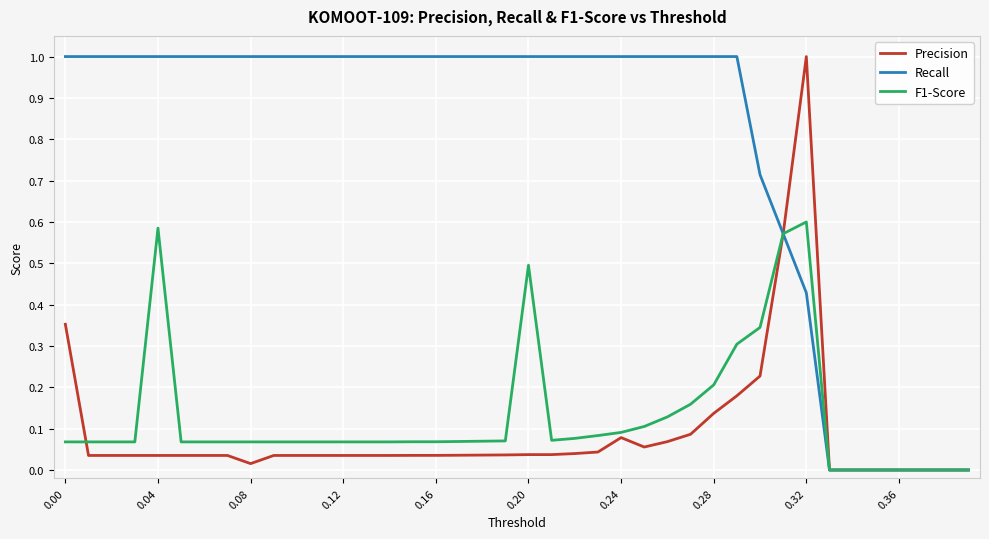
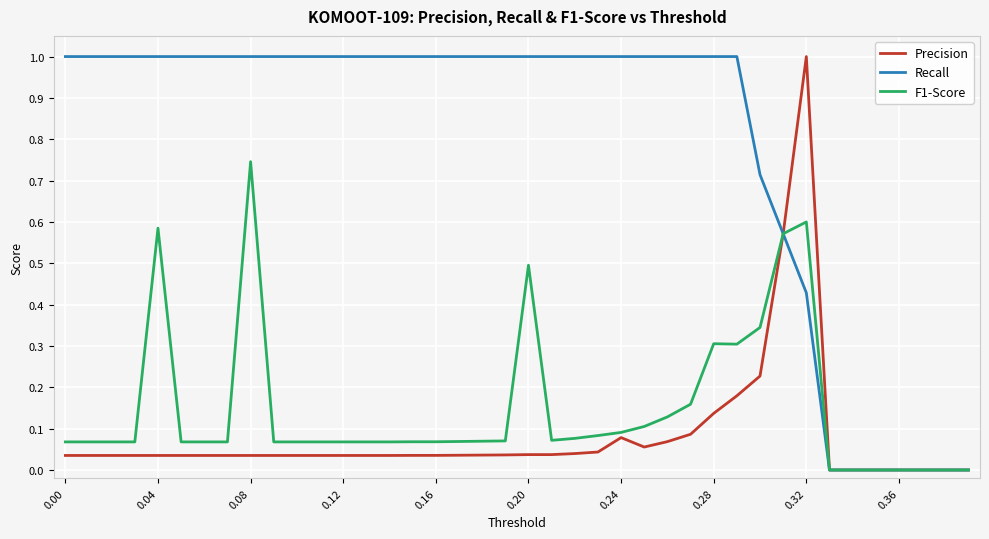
  {
    "Precision": {
-     "0.00": 0.35,
+     "0.00": 0.04,
      "0.04": 0.04,
-     "0.08": 0.02,
+     "0.08": 0.04,
      "0.12": 0.04,
      "0.16": 0.04,
      "0.20": 0.04,
      "0.24": 0.08,
      "0.28": 0.14,
      "0.32": 1.00
    },
    "Recall": {
      "0.00": 1.00,
      "0.04": 1.00,
      "0.08": 1.00,
      "0.12": 1.00,
      "0.16": 1.00,
      "0.20": 1.00,
      "0.24": 1.00,
      "0.28": 1.00,
      "0.32": 0.43
    },
    "F1-Score": {
      "0.00": 0.07,
      "0.04": 0.59,
-     "0.08": 0.07,
+     "0.08": 0.75,
      "0.12": 0.07,
      "0.16": 0.07,
      "0.20": 0.50,
      "0.24": 0.09,
-     "0.28": 0.21,
+     "0.28": 0.31,
      "0.32": 0.60
    }
  }
